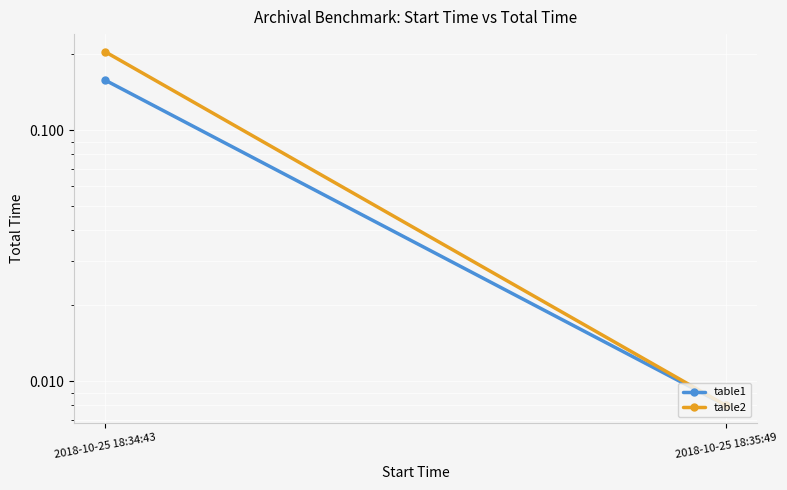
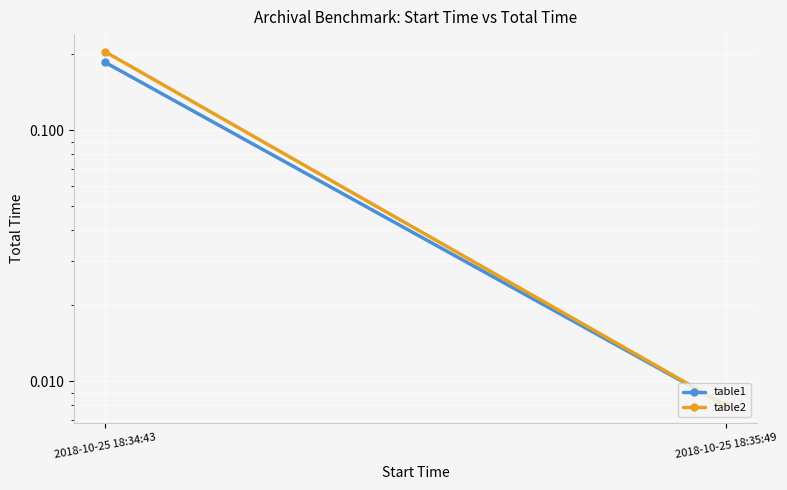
  {
    "table1": {
-     "2018-10-25 18:34:43": 0.16
+     "2018-10-25 18:34:43": 0.19
    },
    "table2": {
      "2018-10-25 18:34:43": 0.21
    }
  }
